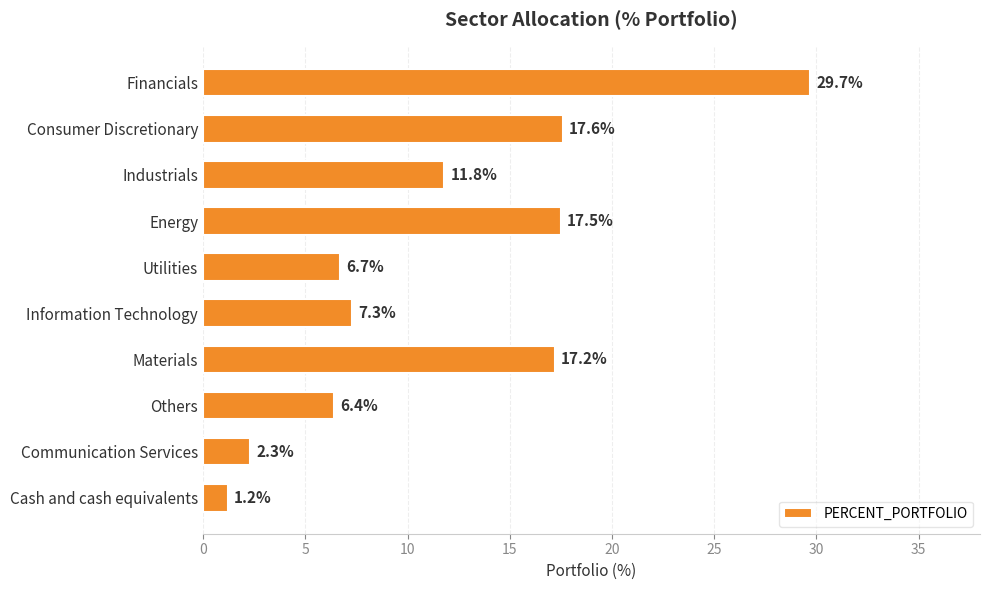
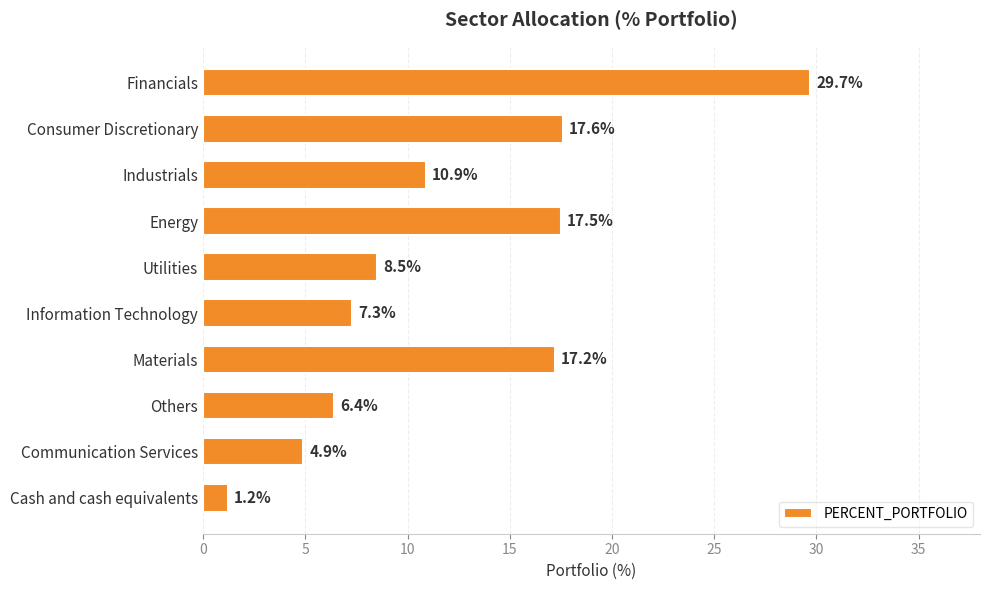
  {
    "Financials": "29.7%",
    "Consumer Discretionary": "17.6%",
-   "Industrials": "11.8%",
+   "Industrials": "10.9%",
    "Energy": "17.5%",
-   "Utilities": "6.7%",
+   "Utilities": "8.5%",
    "Information Technology": "7.3%",
    "Materials": "17.2%",
    "Others": "6.4%",
-   "Communication Services": "2.3%",
+   "Communication Services": "4.9%",
    "Cash and cash equivalents": "1.2%"
  }
